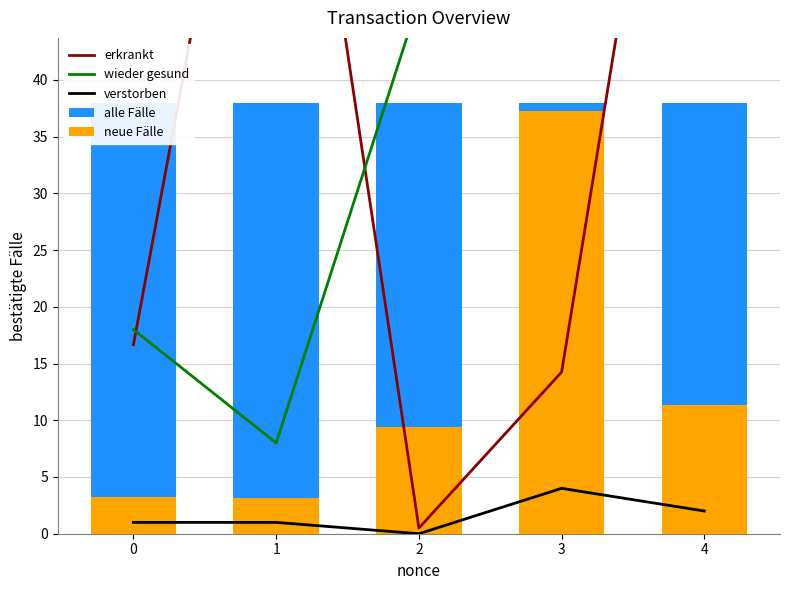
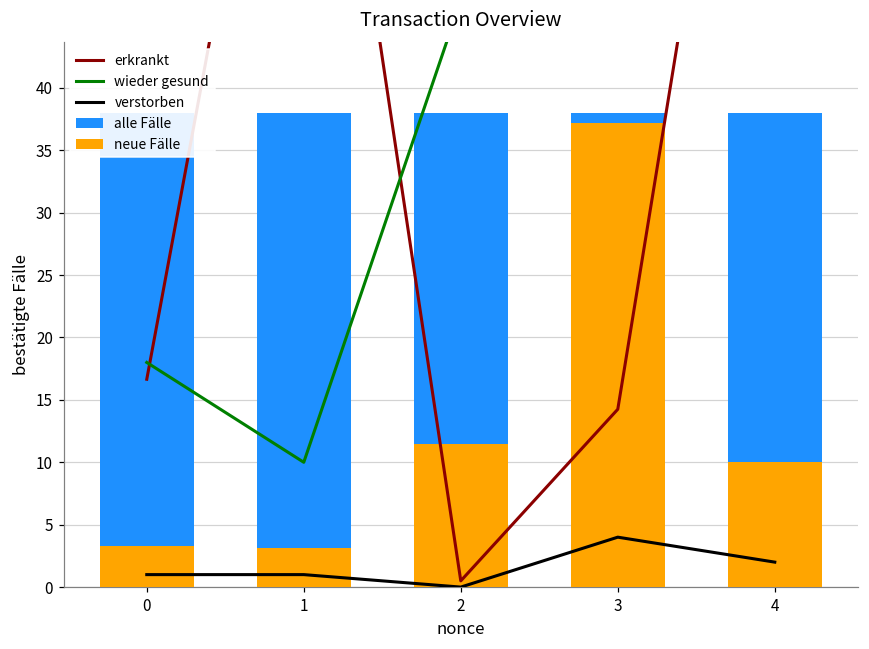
  {
    "erkrankt": {
      "0": 16.7,
      "2": 0.5,
      "3": 14.3
    },
    "alle Fälle": {
      "1": 38.0,
      "2": 38.0,
      "3": 38.0,
      "4": 38.0
    },
    "wieder gesund": {
      "0": 18,
-     "1": 8
+     "1": 10
    },
    "neue Fälle": {
-     "2": 9.4,
-     "4": 11.3
+     "2": 11.5,
+     "4": 10.0
    },
    "verstorben": {
      "0": 1.0,
      "1": 1.0,
      "2": 0.0,
      "3": 4.0,
      "4": 2.0
    }
  }
